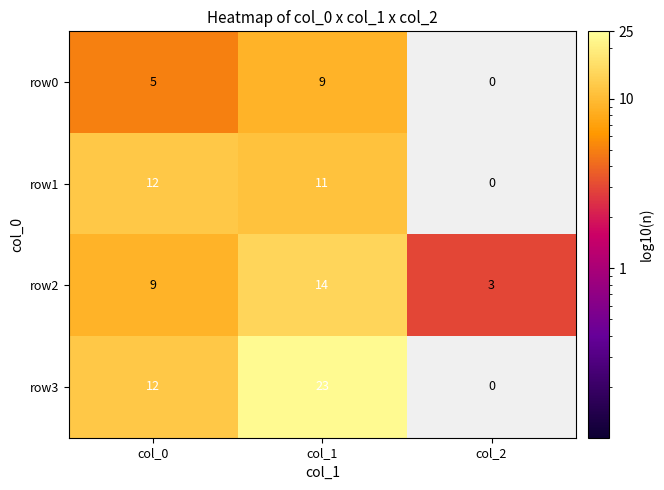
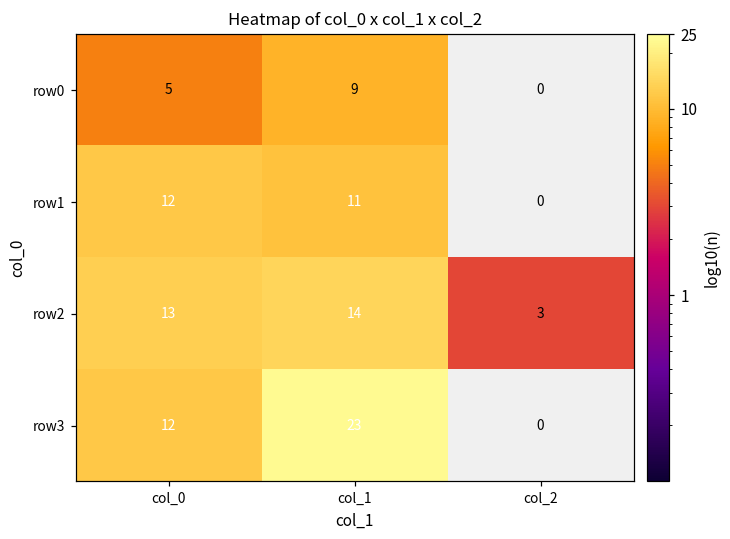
  {
    "row0": {
      "col_0": 5,
      "col_1": 9
    },
    "row1": {
      "col_0": 12,
      "col_1": 11
    },
    "row2": {
-     "col_0": 9,
+     "col_0": 13,
      "col_1": 14,
      "col_2": 3
    },
    "row3": {
      "col_0": 12,
      "col_1": 23
    }
  }
